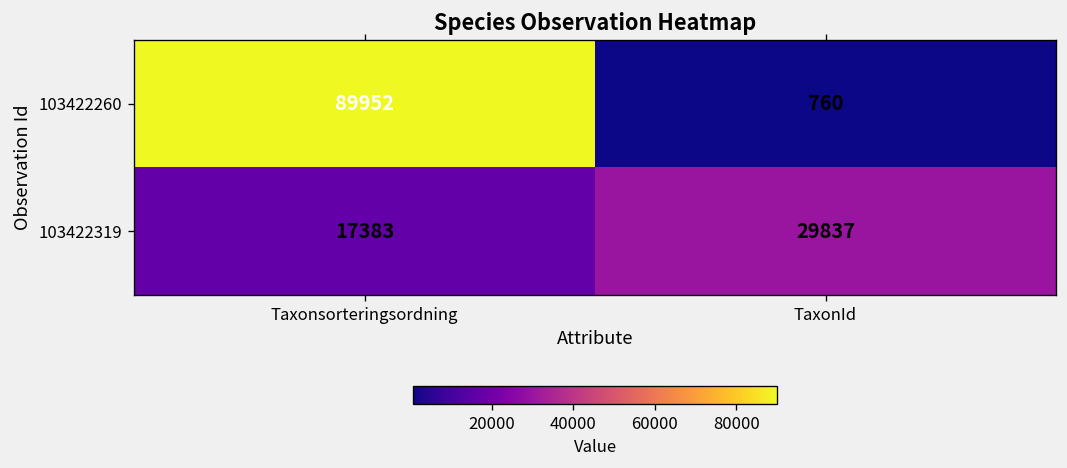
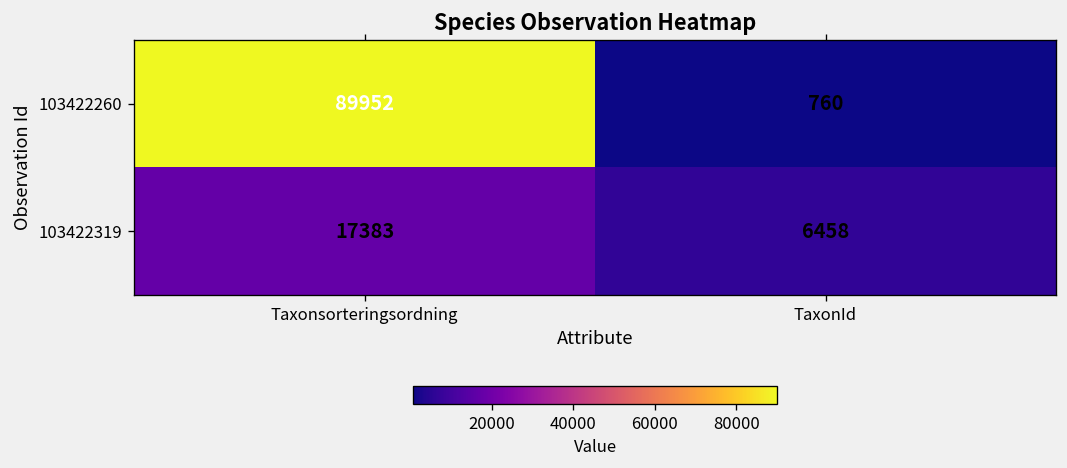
  {
    "103422260": {
      "Taxonsorteringsordning": 89952,
      "TaxonId": 760
    },
    "103422319": {
      "Taxonsorteringsordning": 17383,
-     "TaxonId": 29837
+     "TaxonId": 6458
    }
  }
